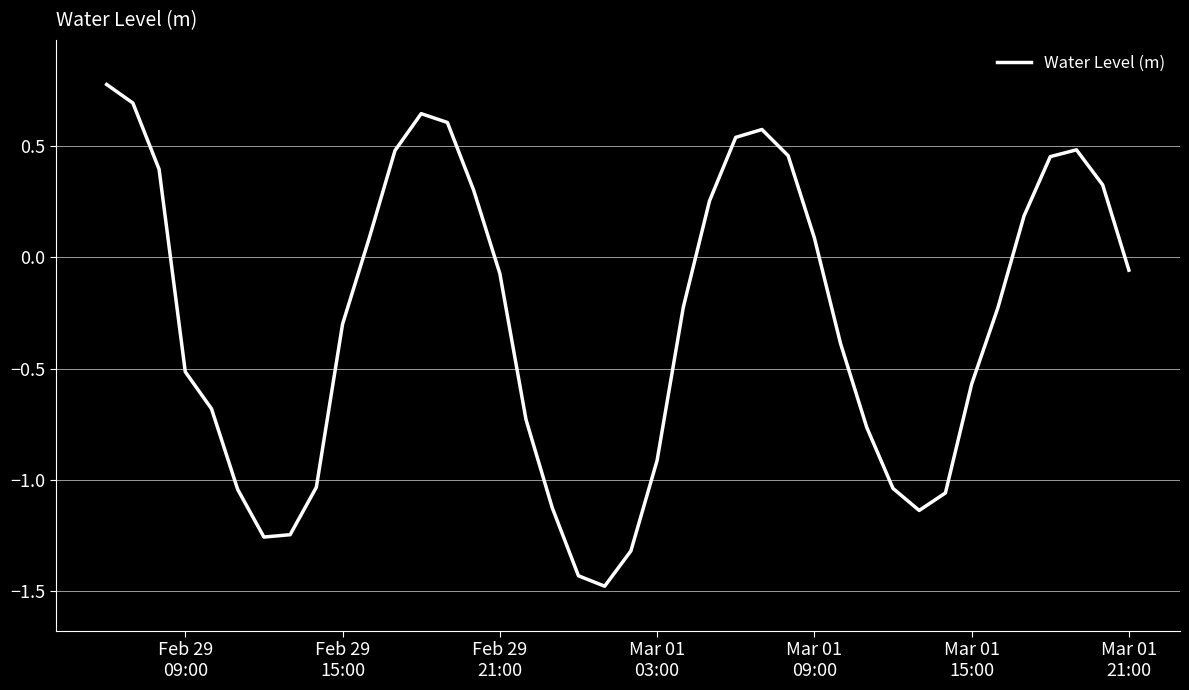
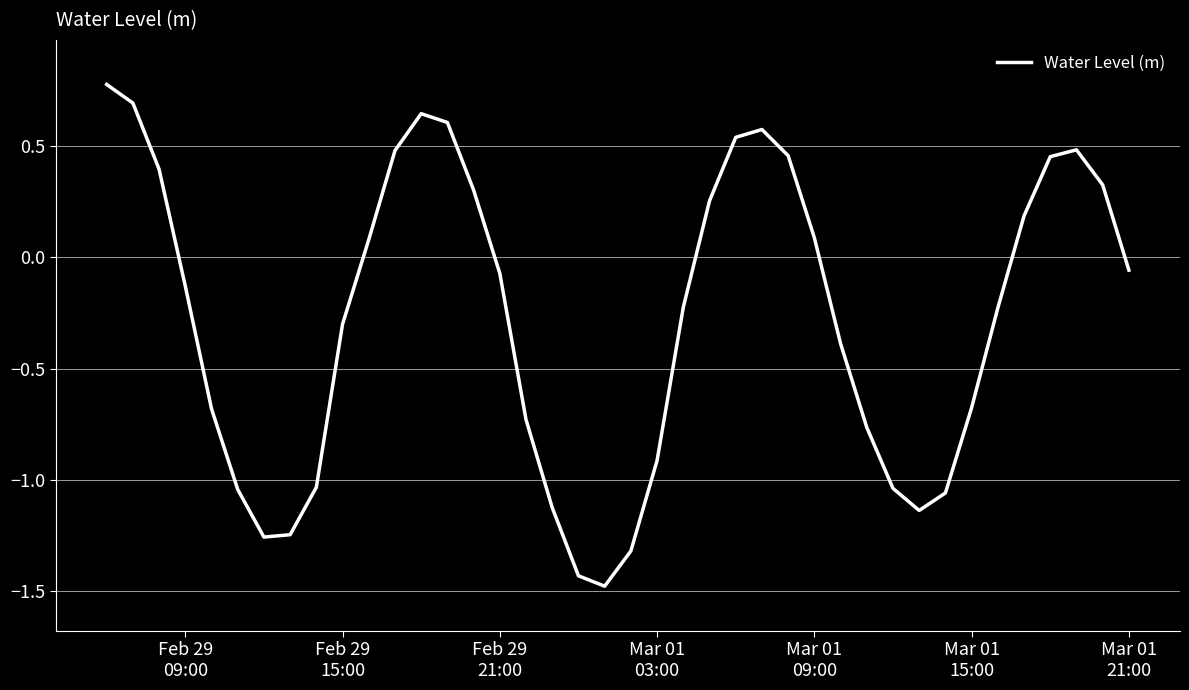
  {
-   "Feb 29 09:00": -0.51,
+   "Feb 29 09:00": -0.13,
    "Feb 29 15:00": -0.30,
    "Feb 29 21:00": -0.07,
    "Mar 01 03:00": -0.91,
    "Mar 01 09:00": 0.09,
-   "Mar 01 15:00": -0.57,
+   "Mar 01 15:00": -0.68,
    "Mar 01 21:00": -0.06
  }
